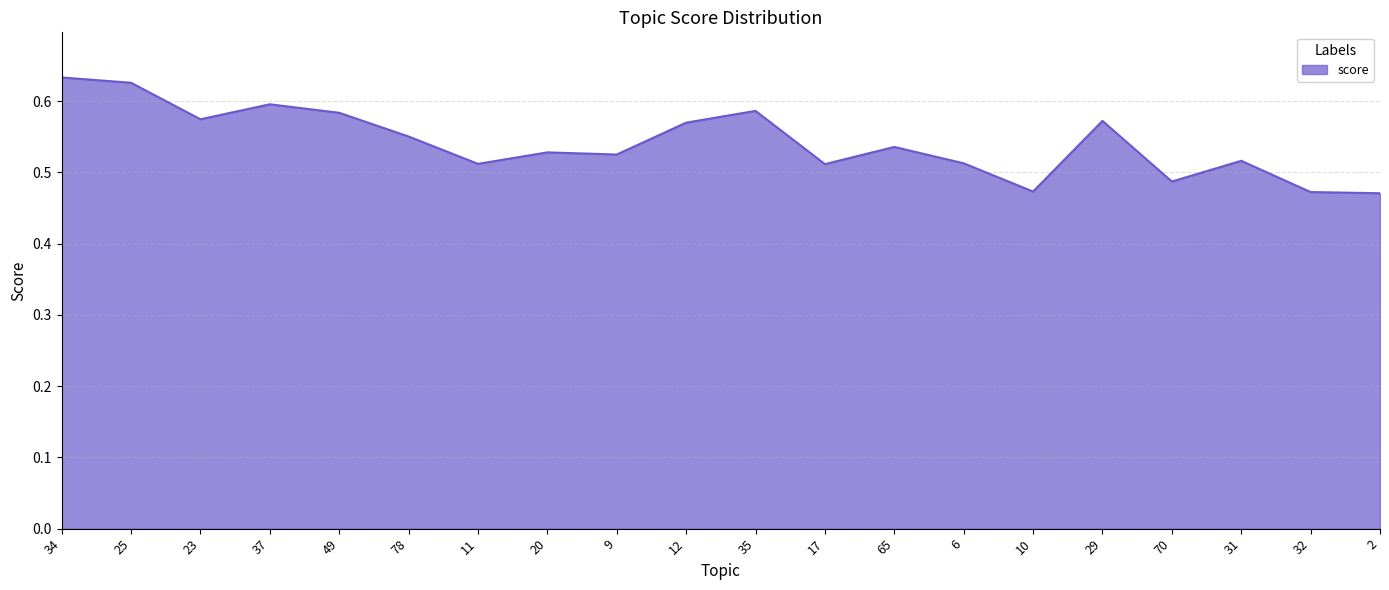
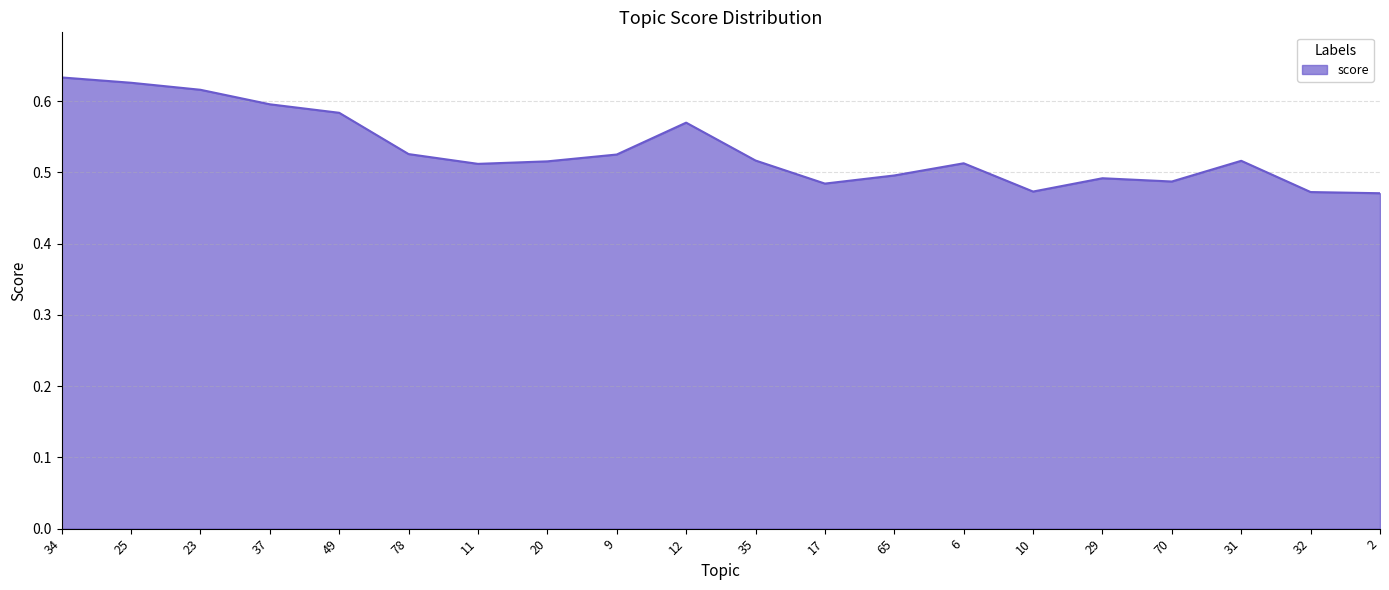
  {
    "34": 0.63,
    "25": 0.63,
-   "23": 0.57,
+   "23": 0.62,
    "37": 0.60,
    "49": 0.58,
-   "78": 0.55,
+   "78": 0.53,
    "11": 0.51,
-   "20": 0.53,
+   "20": 0.52,
    "9": 0.52,
    "12": 0.57,
-   "35": 0.59,
-   "17": 0.51,
-   "65": 0.54,
+   "35": 0.52,
+   "17": 0.48,
+   "65": 0.50,
    "6": 0.51,
    "10": 0.47,
-   "29": 0.57,
+   "29": 0.49,
    "70": 0.49,
    "31": 0.52,
    "32": 0.47,
    "2": 0.47
  }
